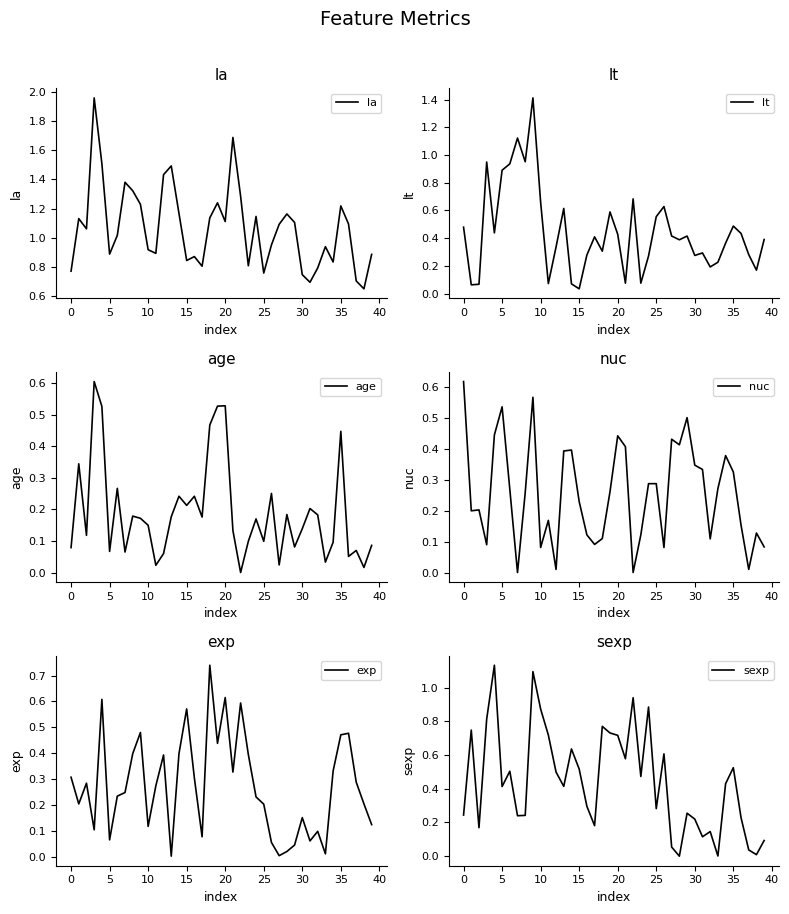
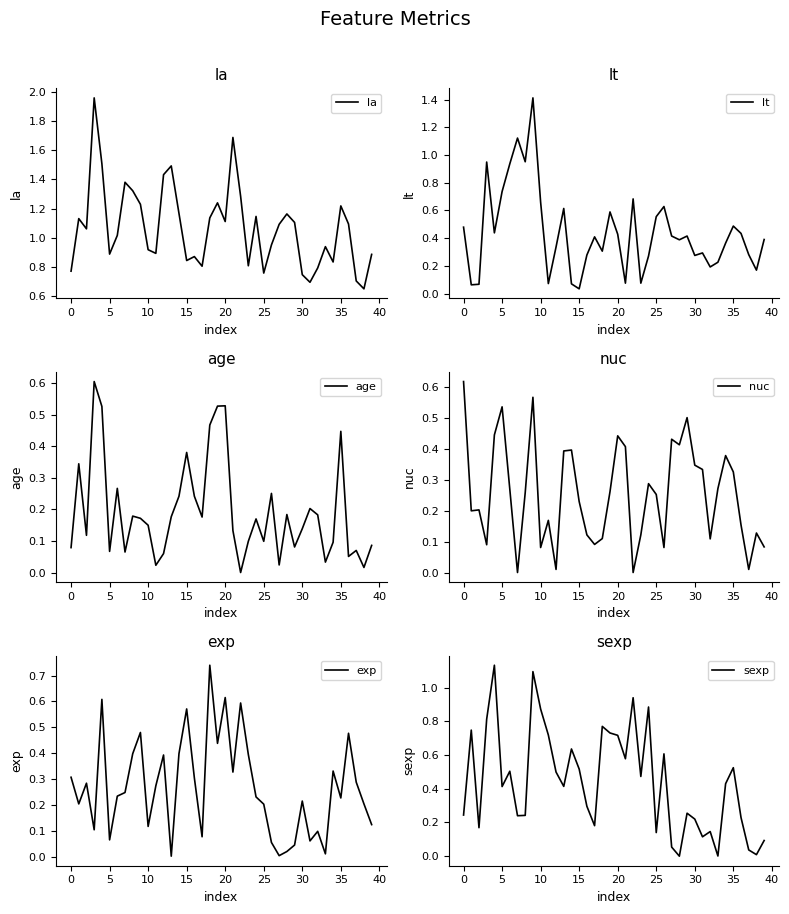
  {
    "la": {
      "0": 0.77,
      "5": 0.89,
      "10": 0.92,
      "15": 0.84,
      "20": 1.11,
      "25": 0.76,
      "30": 0.75,
      "35": 1.22
    },
    "lt": {
      "0": 0.48,
-     "5": 0.89,
+     "5": 0.74,
      "10": 0.66,
      "15": 0.03,
      "20": 0.43,
      "25": 0.56,
      "30": 0.28,
      "35": 0.49
    },
    "age": {
      "0": 0.08,
      "5": 0.07,
      "10": 0.15,
-     "15": 0.21,
+     "15": 0.38,
      "20": 0.53,
      "25": 0.10,
      "30": 0.14,
      "35": 0.45
    },
    "nuc": {
      "0": 0.62,
      "5": 0.54,
      "10": 0.08,
      "15": 0.23,
      "20": 0.44,
-     "25": 0.29,
+     "25": 0.25,
      "30": 0.35,
      "35": 0.33
    },
    "exp": {
      "0": 0.31,
      "5": 0.07,
      "10": 0.12,
      "15": 0.57,
      "20": 0.62,
      "25": 0.20,
-     "30": 0.15,
-     "35": 0.47
+     "30": 0.22,
+     "35": 0.23
    },
    "sexp": {
      "0": 0.24,
      "5": 0.41,
      "10": 0.87,
      "15": 0.52,
      "20": 0.72,
-     "25": 0.28,
+     "25": 0.14,
      "30": 0.22,
      "35": 0.53
    }
  }
